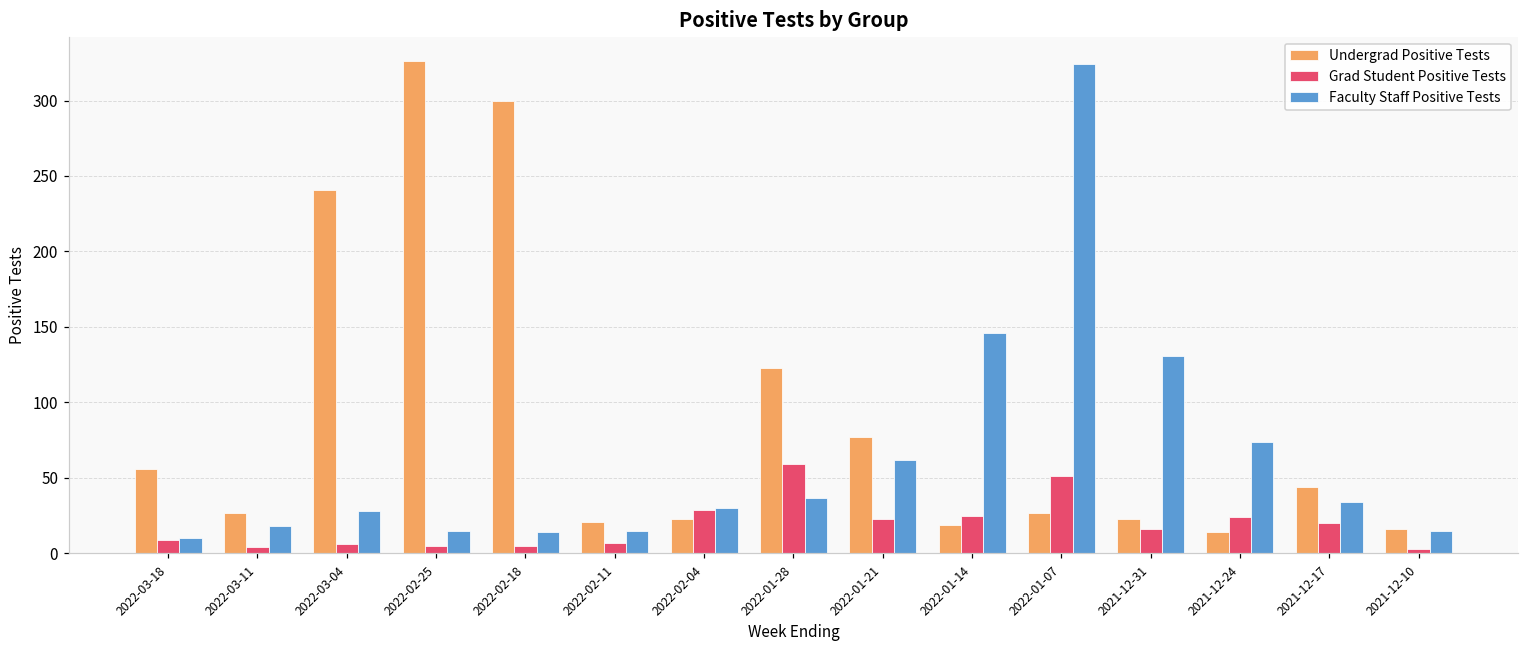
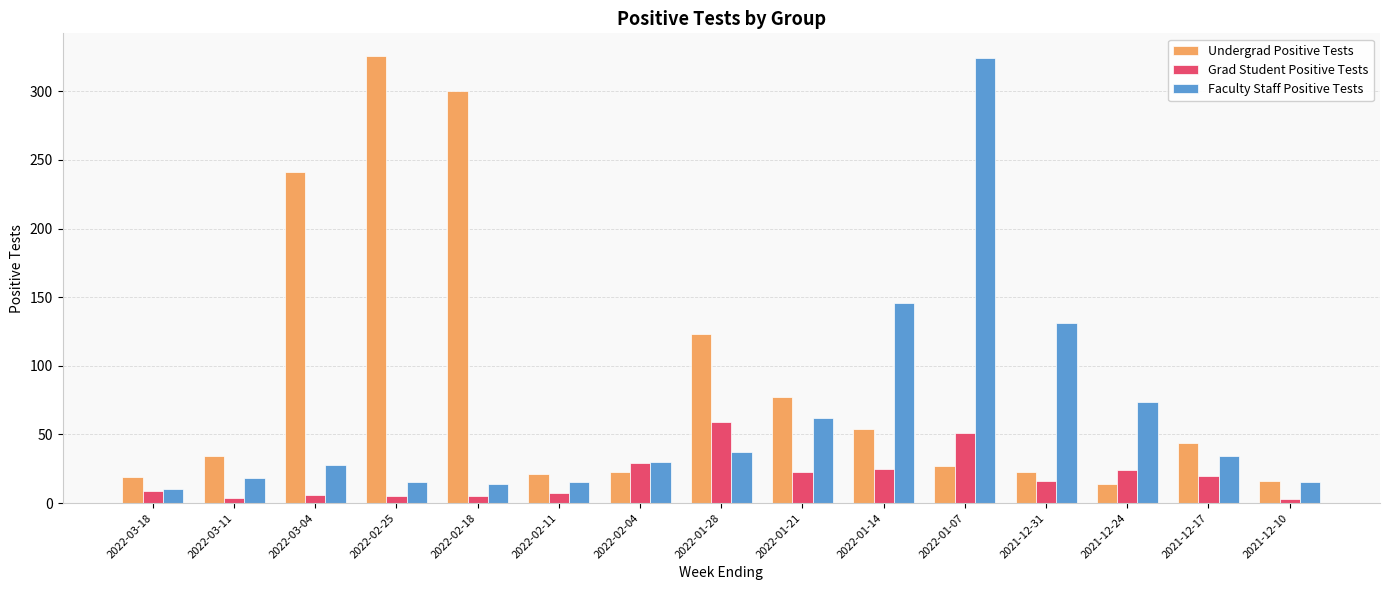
  {
    "Undergrad Positive Tests": {
-     "2022-03-18": 56,
-     "2022-03-11": 27,
+     "2022-03-18": 19,
+     "2022-03-11": 34,
      "2022-03-04": 241,
      "2022-02-25": 326,
      "2022-02-18": 300,
      "2022-02-11": 21,
      "2022-02-04": 23,
      "2022-01-28": 123,
      "2022-01-21": 77,
-     "2022-01-14": 19,
+     "2022-01-14": 54,
      "2022-01-07": 27,
      "2021-12-31": 23,
      "2021-12-24": 14,
      "2021-12-17": 44,
      "2021-12-10": 16
    },
    "Grad Student Positive Tests": {
      "2022-03-18": 9,
      "2022-03-11": 4,
      "2022-03-04": 6,
      "2022-02-25": 5,
      "2022-02-18": 5,
      "2022-02-11": 7,
      "2022-02-04": 29,
      "2022-01-28": 59,
      "2022-01-21": 23,
      "2022-01-14": 25,
      "2022-01-07": 51,
      "2021-12-31": 16,
      "2021-12-24": 24,
      "2021-12-17": 20,
      "2021-12-10": 3
    },
    "Faculty Staff Positive Tests": {
      "2022-03-18": 10,
      "2022-03-11": 18,
      "2022-03-04": 28,
      "2022-02-25": 15,
      "2022-02-18": 14,
      "2022-02-11": 15,
      "2022-02-04": 30,
      "2022-01-28": 37,
      "2022-01-21": 62,
      "2022-01-14": 146,
      "2022-01-07": 324,
      "2021-12-31": 131,
      "2021-12-24": 74,
      "2021-12-17": 34,
      "2021-12-10": 15
    }
  }
